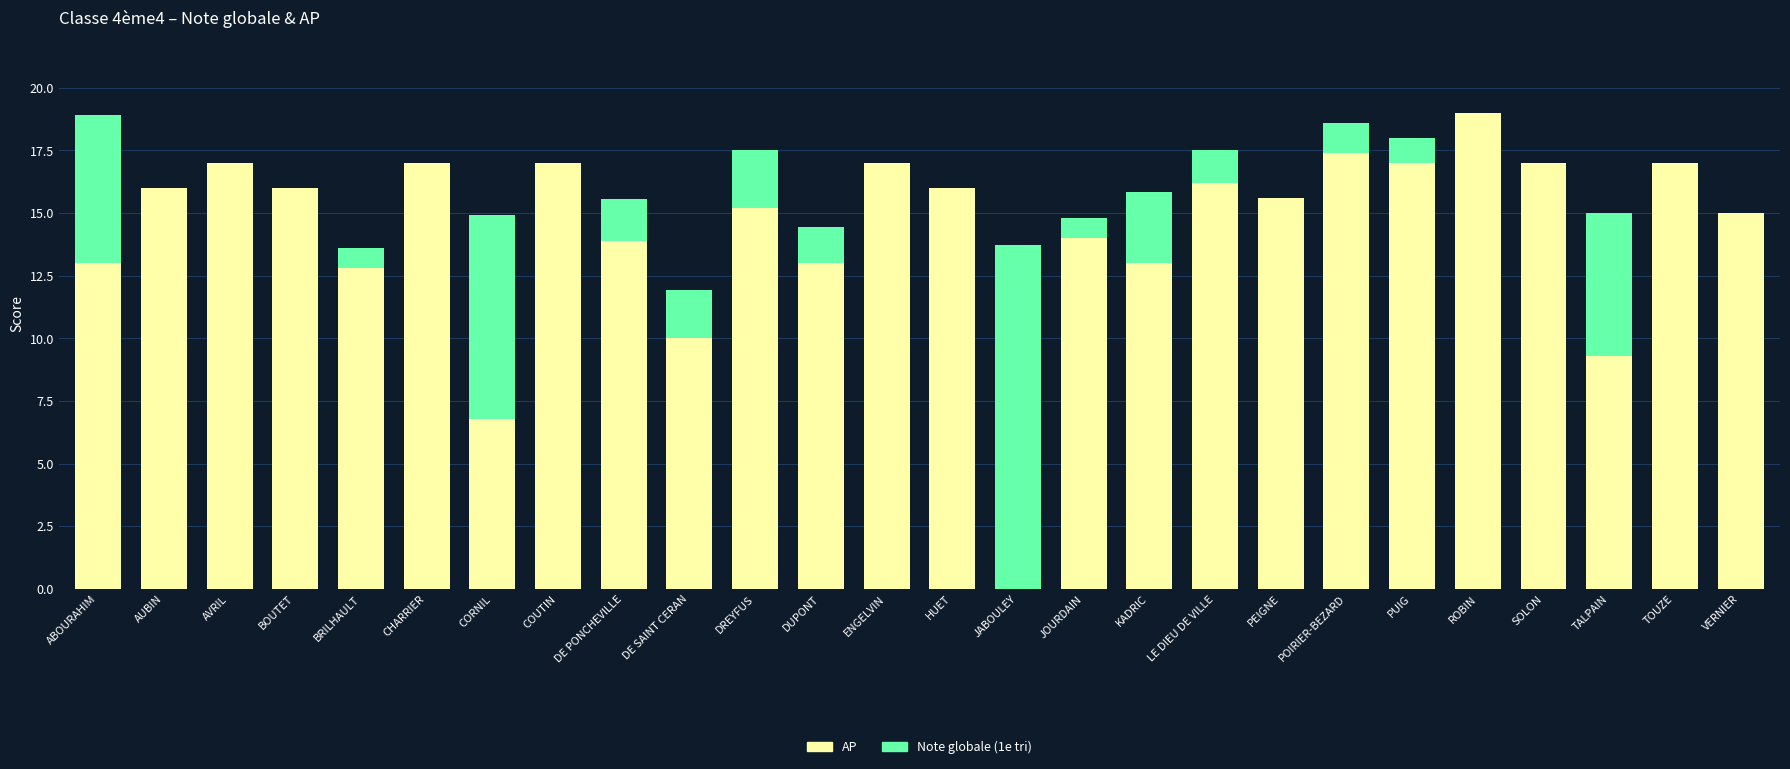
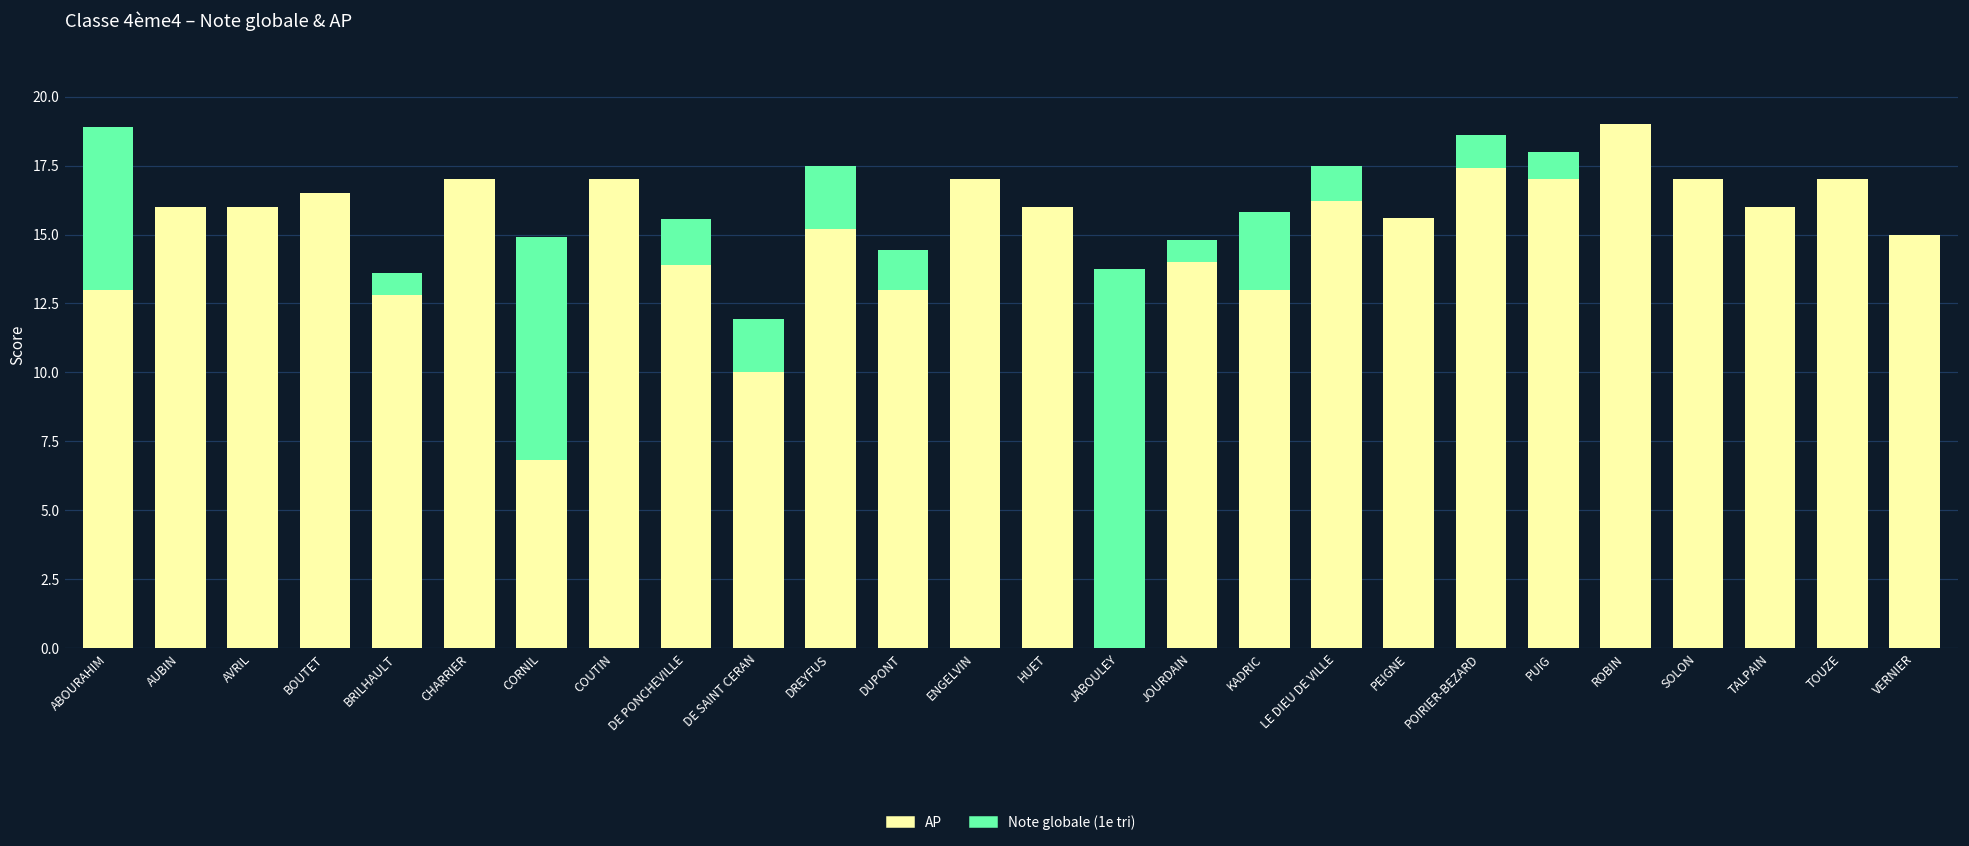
  {
    "Note globale (1e tri)": {
      "ABOURAHIM": 18.9,
      "BRILHAULT": 13.6,
      "CORNIL": 14.9,
      "DE PONCHEVILLE": 15.6,
      "DE SAINT CERAN": 11.9,
      "DREYFUS": 17.5,
      "DUPONT": 14.4,
      "JABOULEY": 13.7,
      "JOURDAIN": 14.8,
      "KADRIC": 15.8,
      "LE DIEU DE VILLE": 17.5,
      "POIRIER-BEZARD": 18.6,
      "PUIG": 18.0,
      "VERNIER": 15.0
    },
    "AP": {
      "AUBIN": 16.0,
-     "AVRIL": 17,
-     "BOUTET": 16.0,
+     "AVRIL": 16,
+     "BOUTET": 16.5,
      "CHARRIER": 17.0,
      "COUTIN": 17.0,
      "ENGELVIN": 17.0,
      "HUET": 16.0,
      "JABOULEY": 0.0,
      "PEIGNE": 15.6,
      "ROBIN": 19.0,
      "SOLON": 17.0,
-     "TALPAIN": 9.3,
+     "TALPAIN": 16.0,
      "TOUZE": 17.0,
      "VERNIER": 15.0
    }
  }
